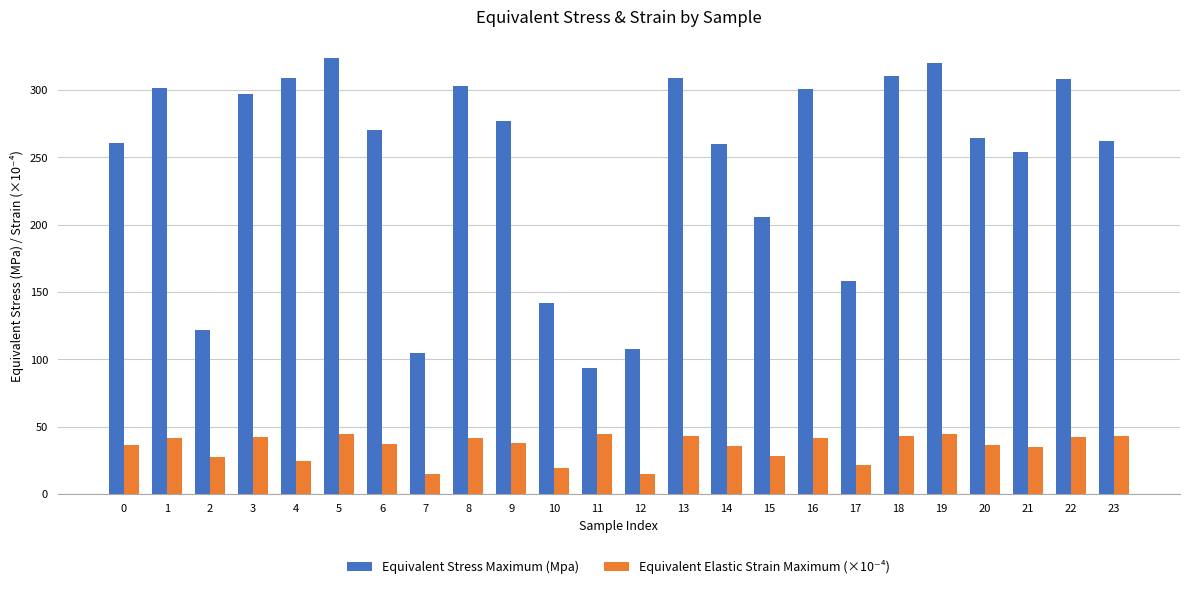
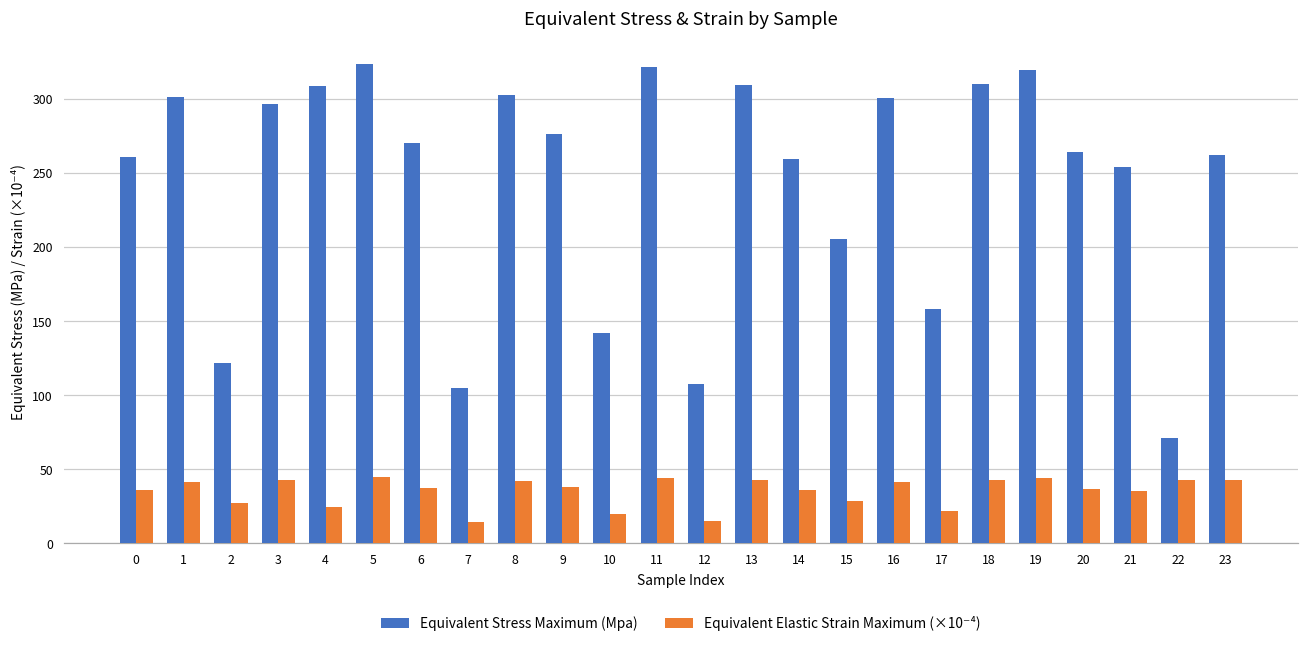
  {
    "Equivalent Stress Maximum (Mpa)": {
      "0": 261,
      "1": 302,
      "2": 122,
      "3": 297,
      "4": 309,
      "5": 324,
      "6": 270,
      "7": 105,
      "8": 303,
      "9": 277,
      "10": 142,
-     "11": 94,
+     "11": 321,
      "12": 107,
      "13": 309,
      "14": 260,
      "15": 206,
      "16": 300,
      "17": 158,
      "18": 310,
      "19": 320,
      "20": 264,
      "21": 254,
-     "22": 308,
+     "22": 71,
      "23": 262
    },
    "Equivalent Elastic Strain Maximum (×10⁻⁴)": {
      "0": 36,
      "1": 42,
      "2": 27,
      "3": 43,
      "4": 24,
      "5": 45,
      "6": 37,
      "7": 15,
      "8": 42,
      "9": 38,
      "10": 19,
      "11": 44,
      "12": 15,
      "13": 43,
      "14": 36,
      "15": 28,
      "16": 41,
      "17": 22,
      "18": 43,
      "19": 44,
      "20": 36,
      "21": 35,
      "22": 43,
      "23": 43
    }
  }
